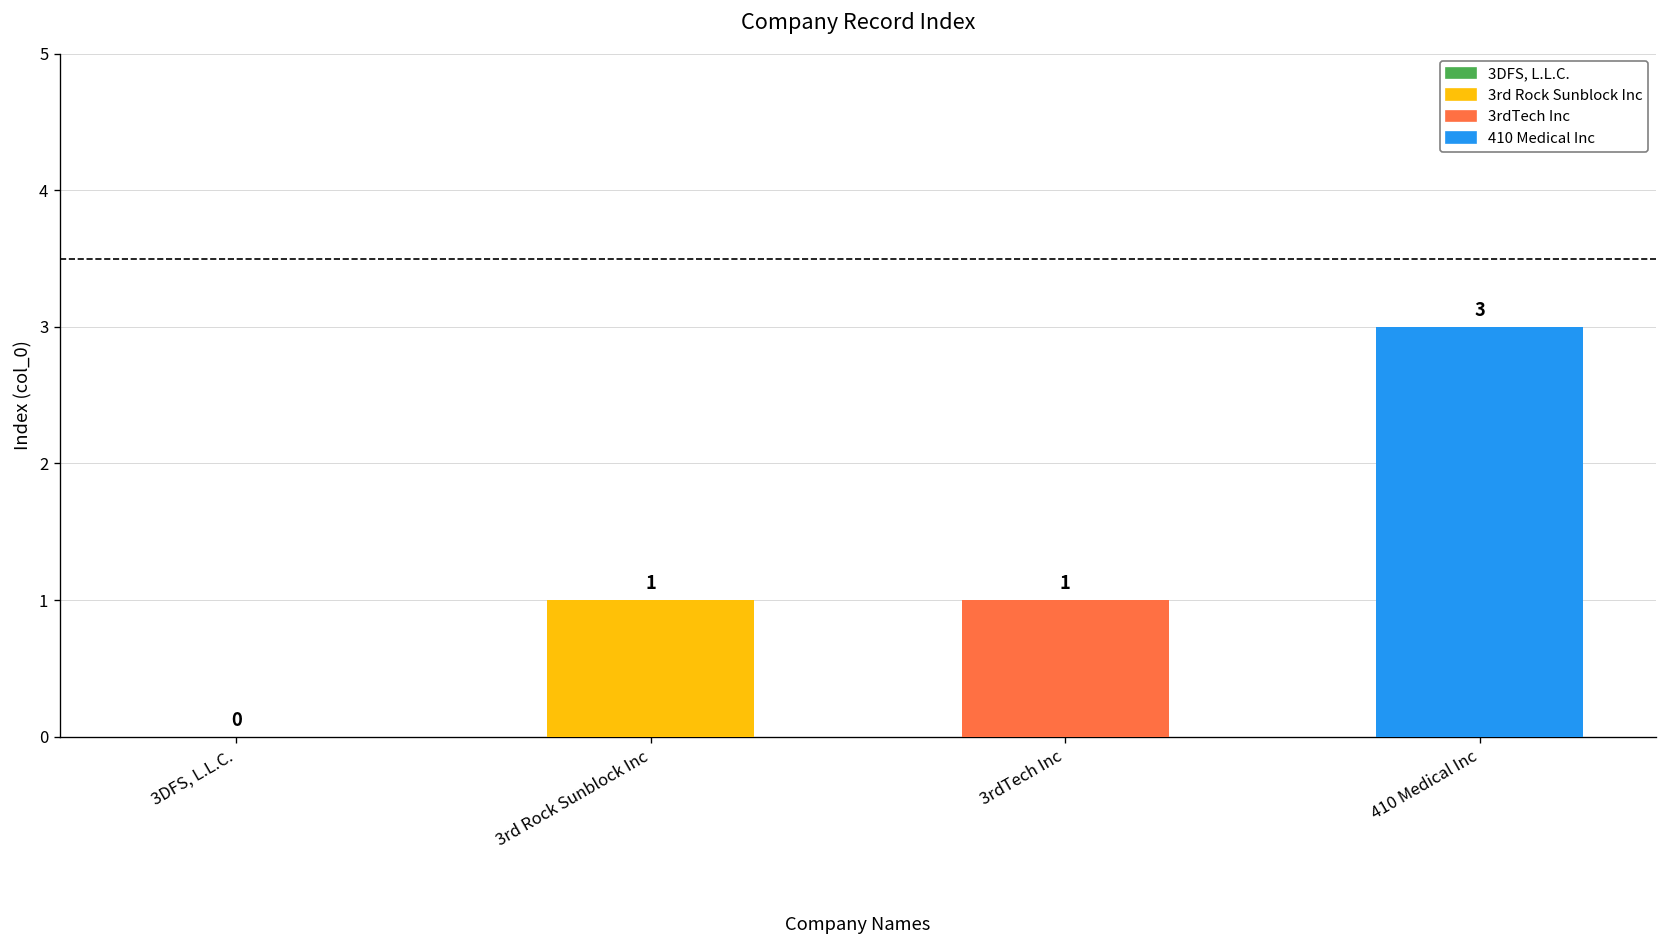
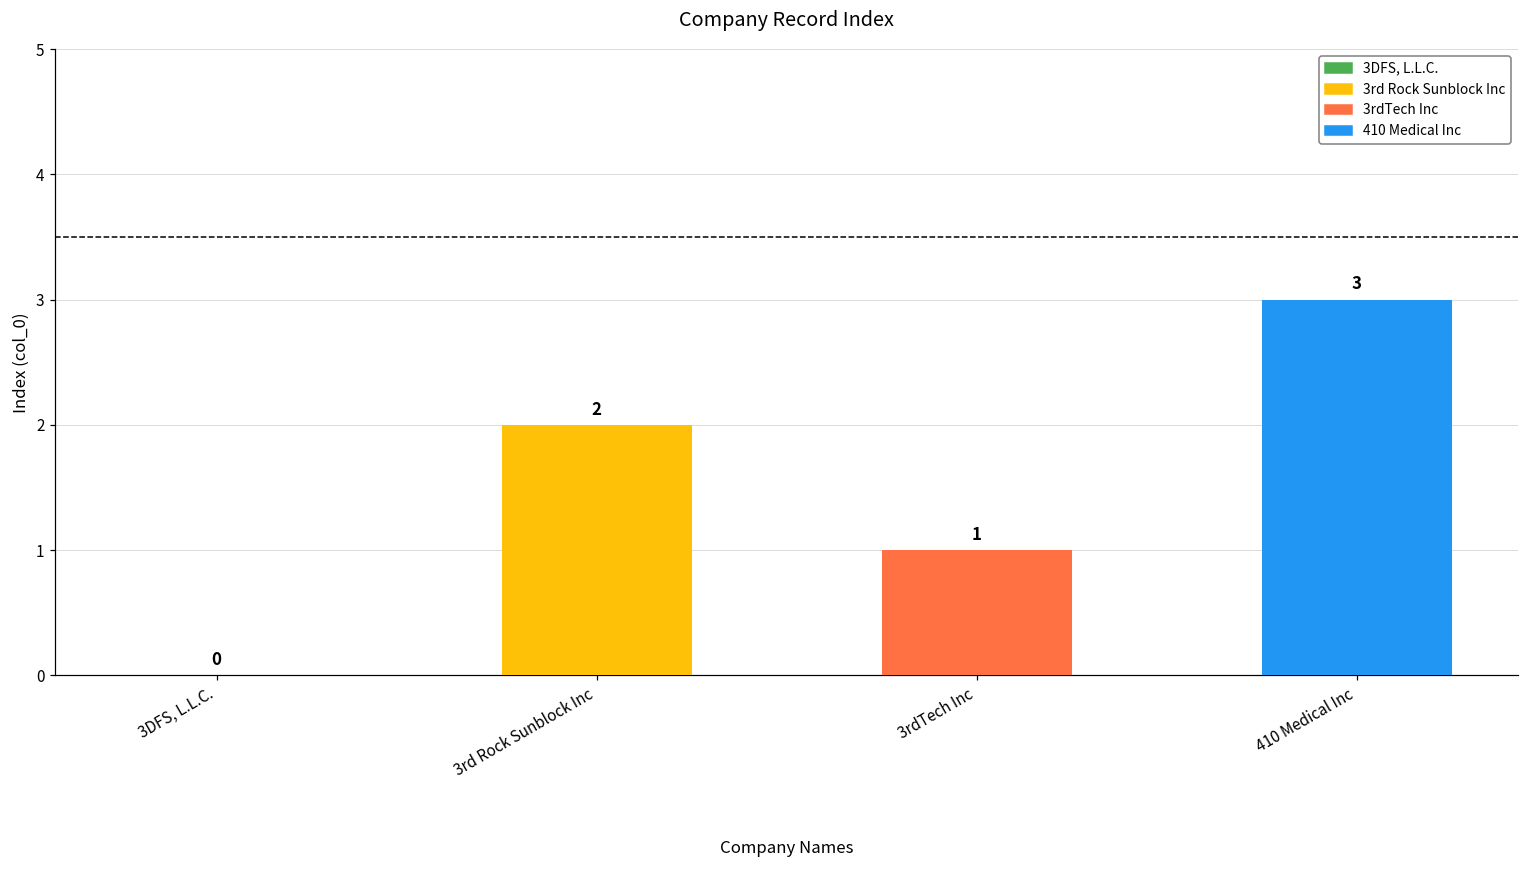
  {
    "3DFS, L.L.C.": 0,
-   "3rd Rock Sunblock Inc": 1,
+   "3rd Rock Sunblock Inc": 2,
    "3rdTech Inc": 1,
    "410 Medical Inc": 3
  }
